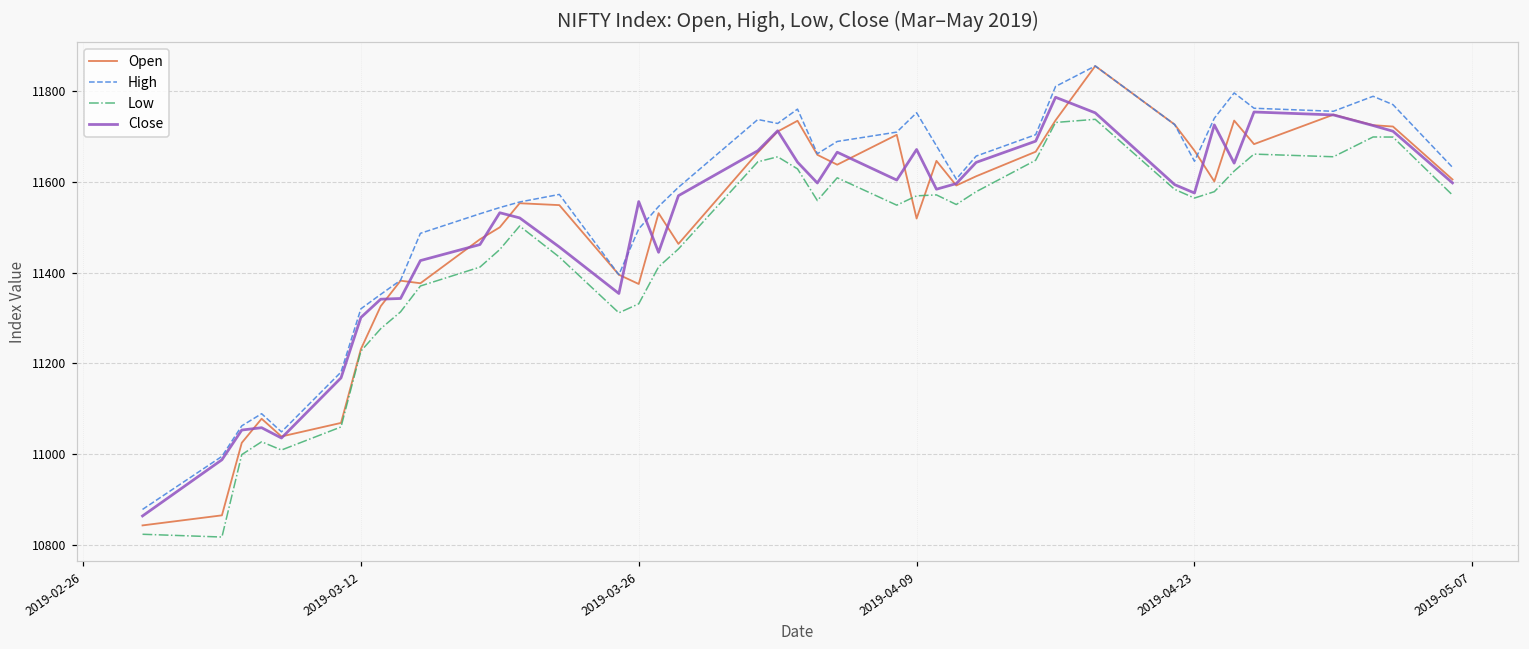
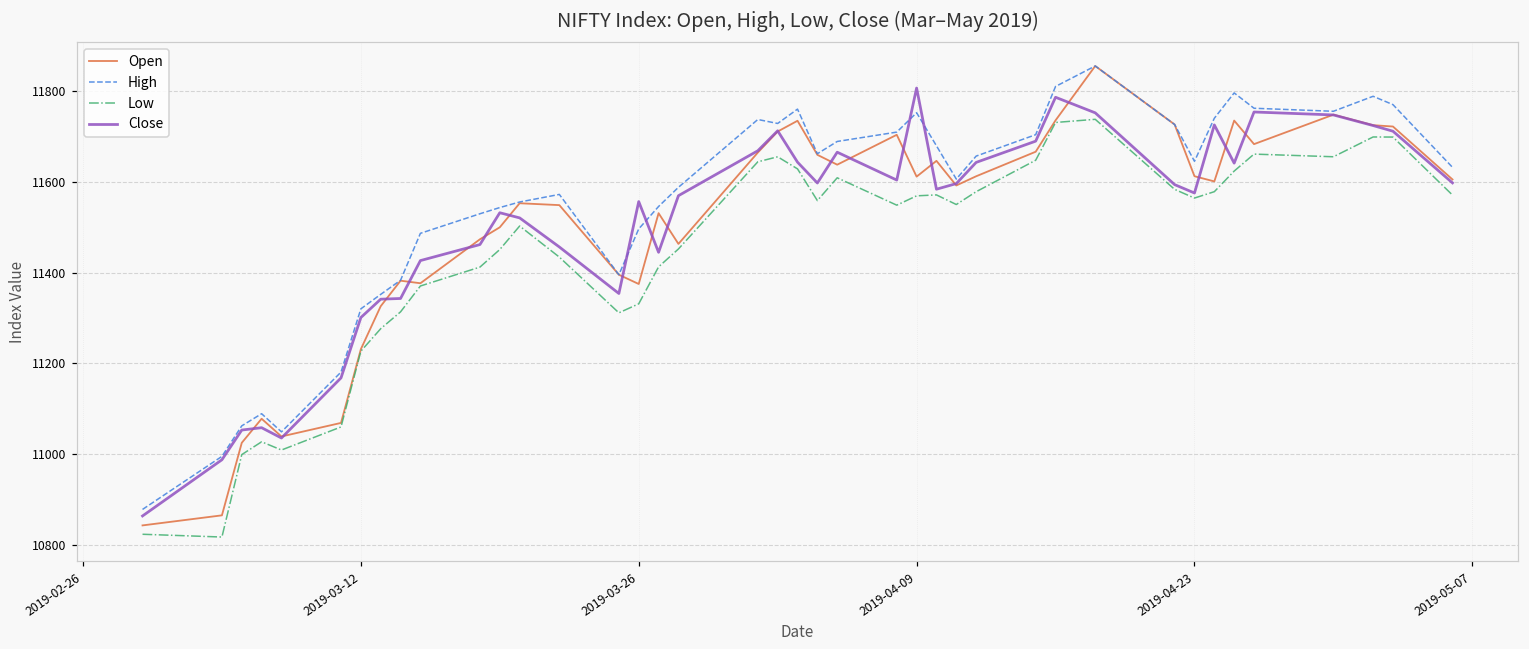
  {
    "Open": {
      "2019-03-26": 11380,
-     "2019-04-09": 11520,
-     "2019-04-23": 11670
+     "2019-04-09": 11610,
+     "2019-04-23": 11610
    },
    "High": {
      "2019-03-12": 11320,
      "2019-03-26": 11500,
      "2019-04-09": 11750,
      "2019-04-23": 11650
    },
    "Low": {
      "2019-03-26": 11330,
      "2019-04-09": 11570,
      "2019-04-23": 11560
    },
    "Close": {
      "2019-03-12": 11300,
      "2019-03-26": 11560,
-     "2019-04-09": 11670,
+     "2019-04-09": 11810,
      "2019-04-23": 11580
    }
  }
